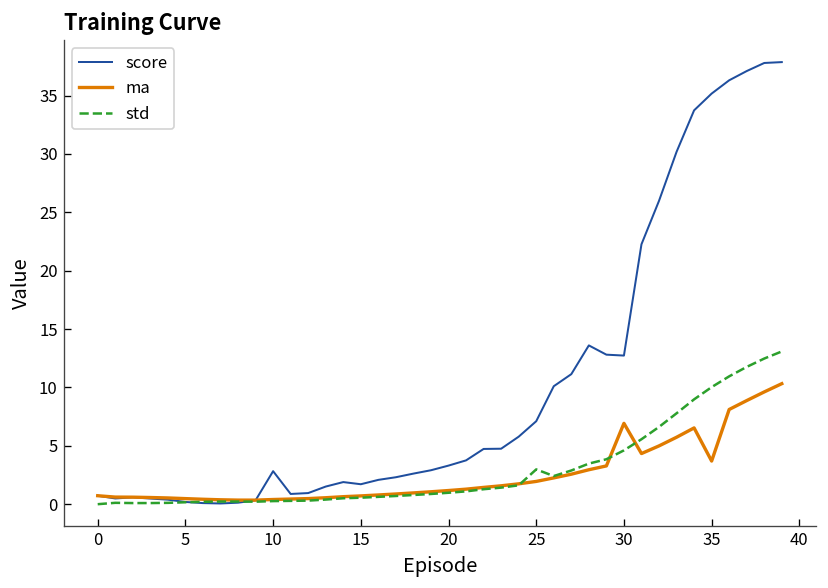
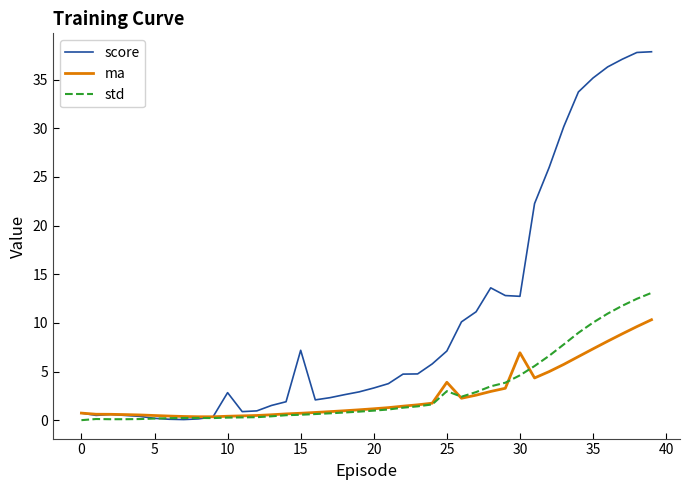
  {
    "score": {
      "10": 3,
-     "15": 2,
+     "15": 7,
      "20": 3,
      "25": 7,
      "30": 13,
      "35": 35
    },
    "ma": {
      "5": 0,
-     "25": 2,
+     "25": 4,
      "30": 7,
-     "35": 4
+     "35": 7
    },
    "std": {
      "0": 0,
      "25": 3,
      "30": 5,
      "35": 10
    }
  }
